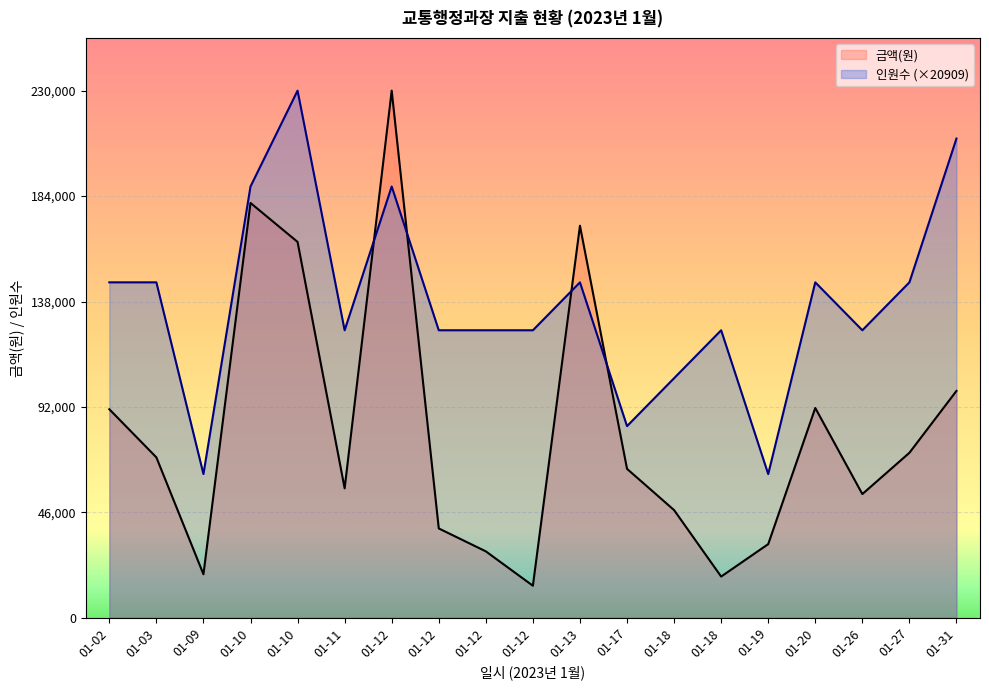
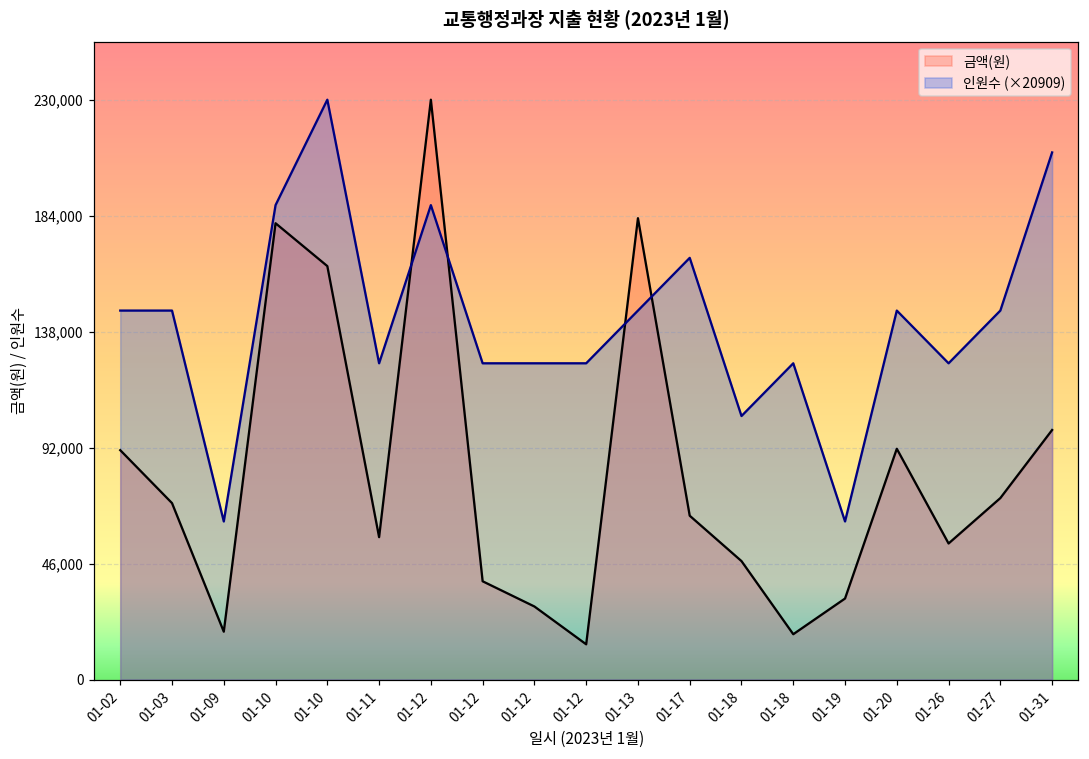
  {
    "금액(원)": {
      "01-02": "91,000",
      "01-03": "70,000",
      "01-09": "19,000",
      "01-11": "57,000",
-     "01-13": "171,000",
+     "01-13": "183,000",
      "01-17": "65,000",
      "01-19": "32,000",
      "01-20": "92,000",
      "01-26": "54,000",
      "01-27": "72,000",
      "01-31": "99,000"
    },
    "인원수 (×20909)": {
      "01-02": "146,000",
      "01-03": "146,000",
      "01-09": "63,000",
      "01-11": "125,000",
      "01-13": "146,000",
-     "01-17": "84,000",
+     "01-17": "167,000",
      "01-19": "63,000",
      "01-20": "146,000",
      "01-26": "125,000",
      "01-27": "146,000",
      "01-31": "209,000"
    }
  }
